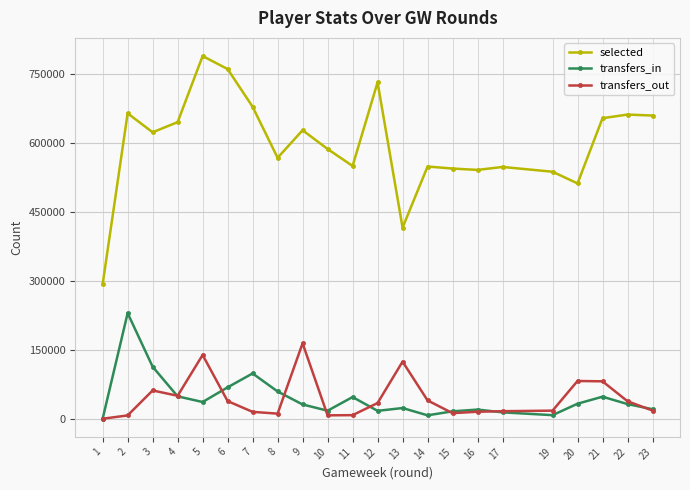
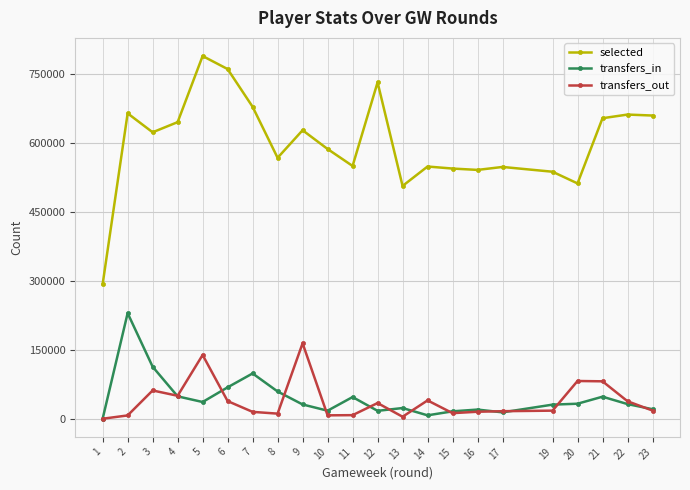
  {
    "selected": {
      "1": 290000,
      "2": 660000,
      "3": 620000,
      "4": 650000,
      "5": 790000,
      "6": 760000,
      "7": 680000,
      "8": 570000,
      "9": 630000,
      "10": 590000,
      "11": 550000,
      "12": 730000,
-     "13": 420000,
+     "13": 510000,
      "14": 550000,
      "15": 540000,
      "16": 540000,
      "17": 550000,
      "19": 540000,
      "20": 510000,
      "21": 650000,
      "22": 660000,
      "23": 660000
    },
    "transfers_in": {
      "2": 230000,
      "3": 110000,
      "5": 40000,
      "6": 70000,
      "7": 100000,
      "8": 60000,
      "9": 30000,
      "10": 20000,
      "11": 50000,
      "12": 20000,
      "13": 20000,
      "14": 10000,
-     "19": 10000,
+     "19": 30000,
      "20": 30000,
      "21": 50000,
      "22": 30000
    },
    "transfers_out": {
      "2": 10000,
      "3": 60000,
      "5": 140000,
      "6": 40000,
      "7": 10000,
      "8": 10000,
      "9": 160000,
      "10": 10000,
      "11": 10000,
      "12": 30000,
-     "13": 120000,
+     "13": 0,
      "14": 40000,
      "19": 20000,
      "20": 80000,
      "21": 80000,
      "22": 40000
    }
  }
